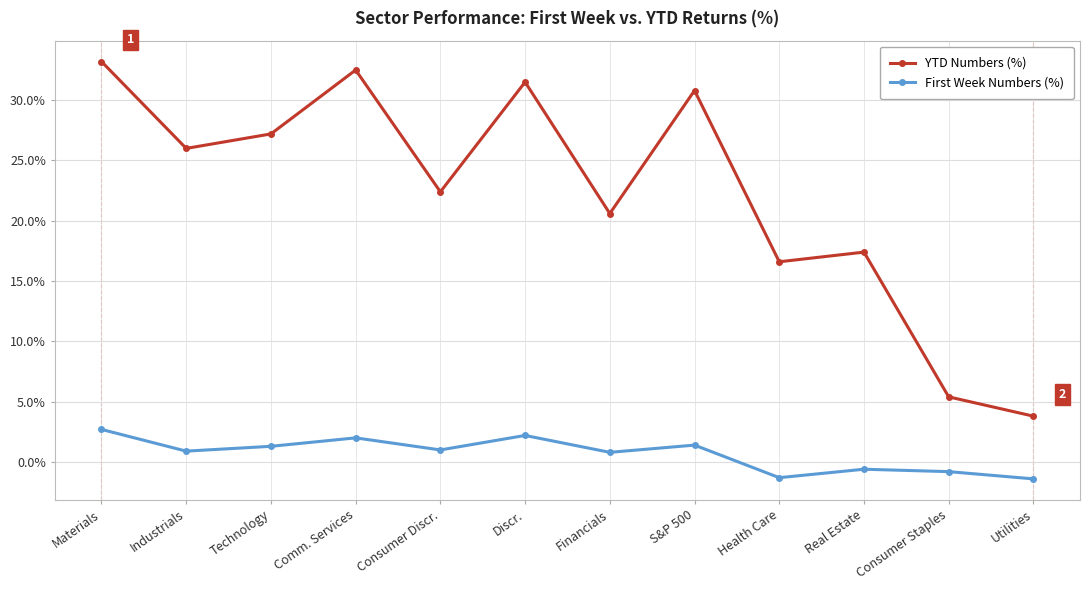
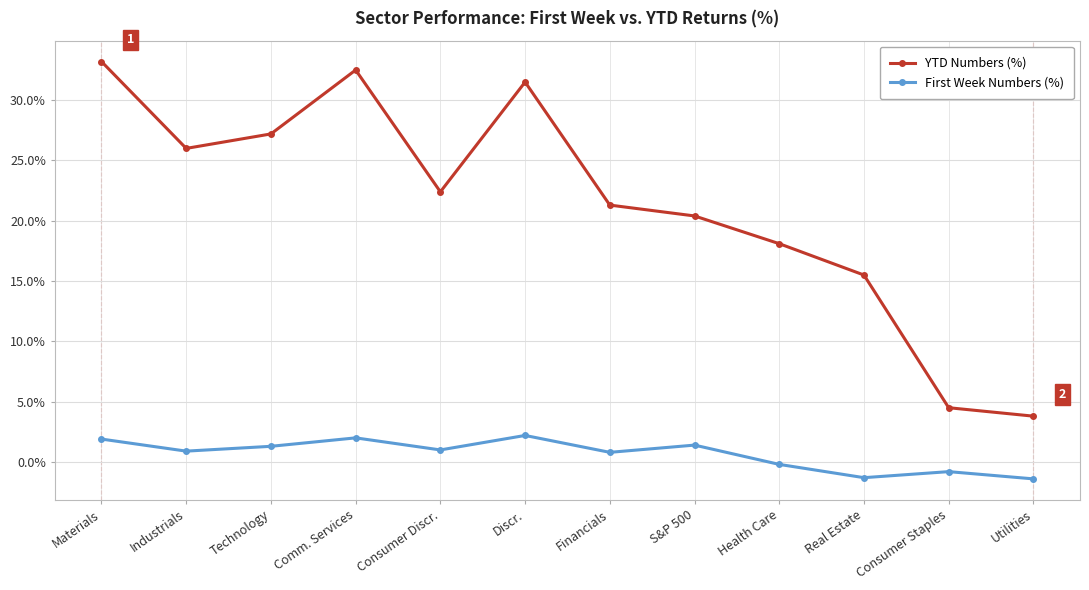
  {
    "YTD Numbers (%)": {
      "Materials": "33.2%",
      "Industrials": "26.0%",
      "Technology": "27.2%",
      "Comm. Services": "32.5%",
      "Consumer Discr.": "22.4%",
      "Discr.": "31.5%",
-     "Financials": "20.6%",
-     "S&P 500": "30.8%",
-     "Health Care": "16.6%",
-     "Real Estate": "17.4%",
-     "Consumer Staples": "5.4%",
+     "Financials": "21.3%",
+     "S&P 500": "20.4%",
+     "Health Care": "18.1%",
+     "Real Estate": "15.5%",
+     "Consumer Staples": "4.5%",
      "Utilities": "3.8%"
    },
    "First Week Numbers (%)": {
-     "Materials": "2.7%",
+     "Materials": "1.9%",
      "Industrials": "0.9%",
      "Technology": "1.3%",
      "Comm. Services": "2.0%",
      "Consumer Discr.": "1.0%",
      "Discr.": "2.2%",
      "Financials": "0.8%",
      "S&P 500": "1.4%",
-     "Health Care": "-1.3%",
-     "Real Estate": "-0.6%",
+     "Health Care": "-0.2%",
+     "Real Estate": "-1.3%",
      "Consumer Staples": "-0.8%",
      "Utilities": "-1.4%"
    }
  }
